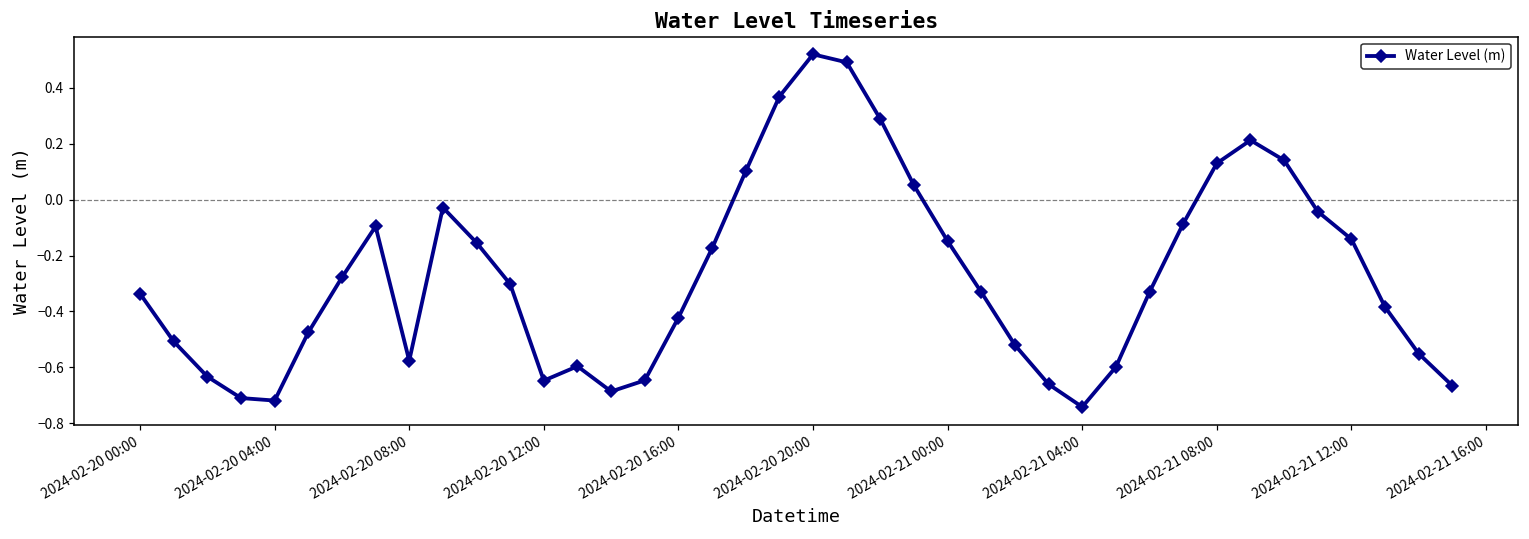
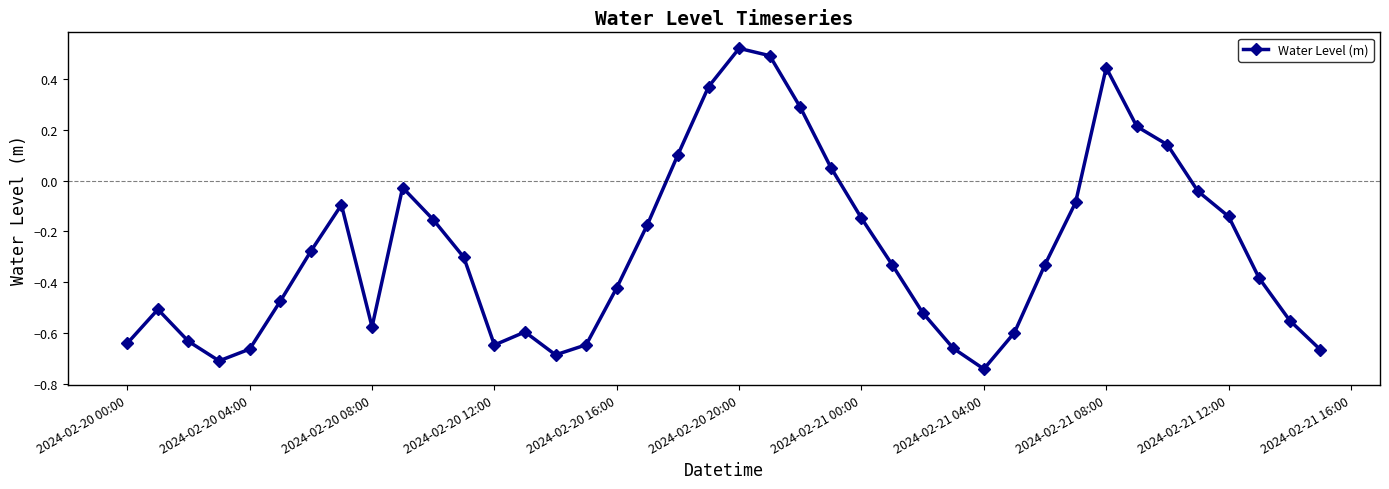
  {
-   "2024-02-20 00:00": -0.34,
-   "2024-02-20 04:00": -0.72,
+   "2024-02-20 00:00": -0.64,
+   "2024-02-20 04:00": -0.66,
    "2024-02-20 08:00": -0.58,
    "2024-02-20 12:00": -0.65,
    "2024-02-20 16:00": -0.42,
    "2024-02-20 20:00": 0.52,
    "2024-02-21 00:00": -0.15,
    "2024-02-21 04:00": -0.74,
-   "2024-02-21 08:00": 0.13,
+   "2024-02-21 08:00": 0.44,
    "2024-02-21 12:00": -0.14
  }
